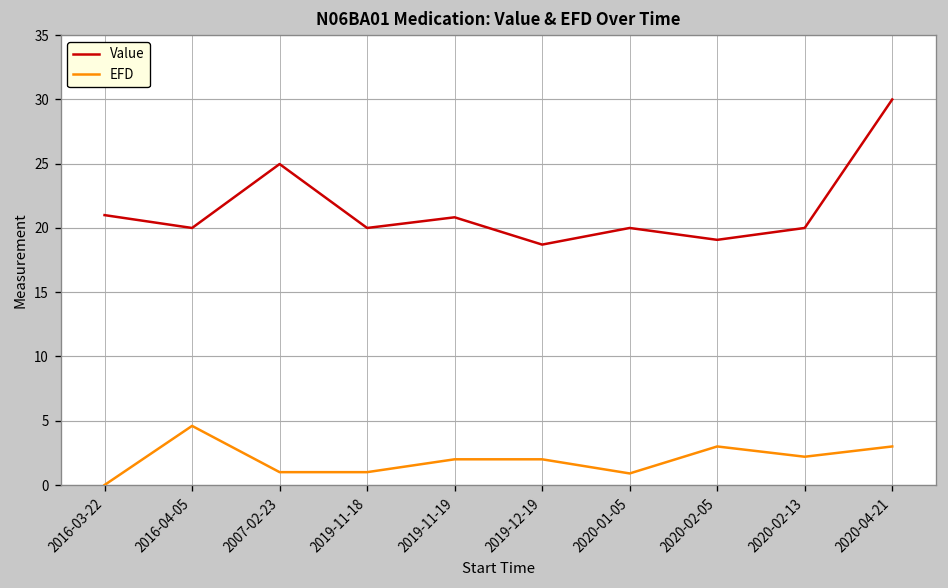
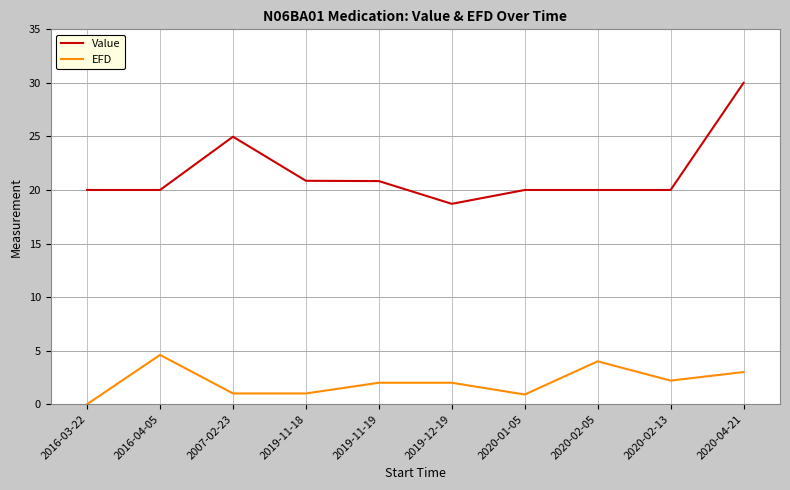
  {
    "Value": {
-     "2016-03-22": 21,
+     "2016-03-22": 20,
      "2016-04-05": 20.0,
      "2007-02-23": 25.0,
-     "2019-11-18": 20.0,
+     "2019-11-18": 20.9,
      "2019-11-19": 20.8,
      "2019-12-19": 18.7,
      "2020-01-05": 20.0,
-     "2020-02-05": 19.1,
+     "2020-02-05": 20.0,
      "2020-02-13": 20.0,
      "2020-04-21": 30.0
    },
    "EFD": {
      "2016-03-22": 0,
      "2016-04-05": 4.6,
      "2007-02-23": 1,
      "2019-11-18": 1,
      "2019-11-19": 2,
      "2019-12-19": 2,
      "2020-01-05": 1,
-     "2020-02-05": 3,
+     "2020-02-05": 4,
      "2020-02-13": 2,
      "2020-04-21": 3
    }
  }
